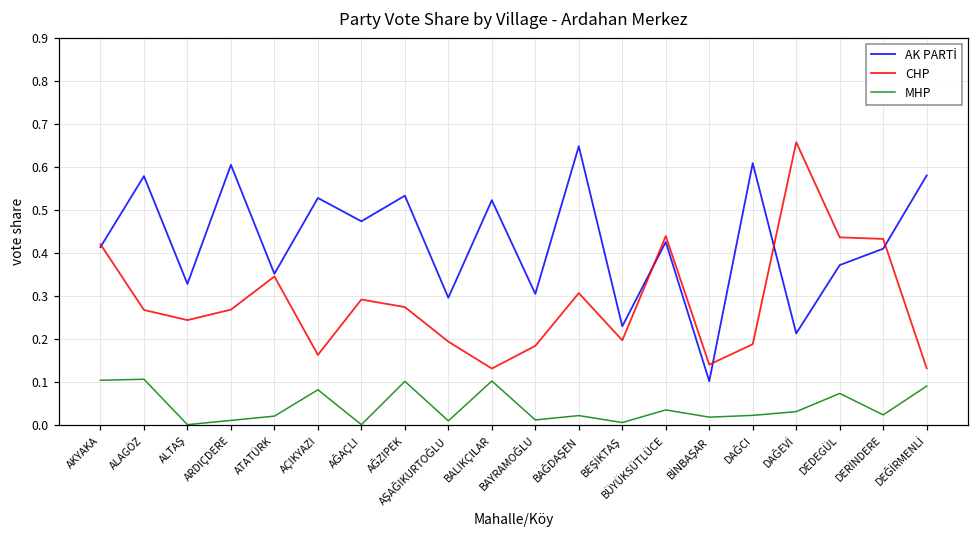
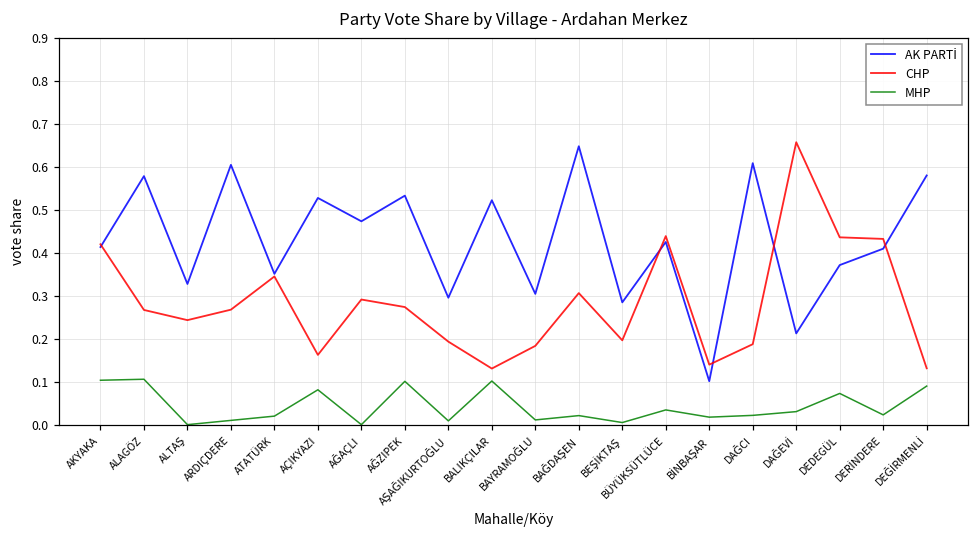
  {
    "AK PARTİ": {
      "ALAGÖZ": 0.58,
      "ALTAŞ": 0.33,
      "ARDIÇDERE": 0.60,
      "AÇIKYAZI": 0.53,
      "AĞAÇLI": 0.47,
      "AĞZIPEK": 0.53,
      "AŞAĞIKURTOĞLU": 0.30,
      "BALIKÇILAR": 0.52,
      "BAYRAMOĞLU": 0.30,
      "BAĞDAŞEN": 0.65,
-     "BEŞİKTAŞ": 0.23,
+     "BEŞİKTAŞ": 0.28,
      "BÜYÜKSÜTLÜCE": 0.42,
      "BİNBAŞAR": 0.10,
      "DAĞCI": 0.61,
      "DAĞEVİ": 0.21,
      "DEDEGÜL": 0.37,
      "DERİNDERE": 0.41,
      "DEĞİRMENLİ": 0.58
    },
    "CHP": {
      "ALAGÖZ": 0.27,
      "ALTAŞ": 0.24,
      "ARDIÇDERE": 0.27,
      "AÇIKYAZI": 0.16,
      "AĞAÇLI": 0.29,
      "AĞZIPEK": 0.27,
      "AŞAĞIKURTOĞLU": 0.19,
      "BALIKÇILAR": 0.13,
      "BAYRAMOĞLU": 0.18,
      "BAĞDAŞEN": 0.31,
      "BEŞİKTAŞ": 0.20,
      "BÜYÜKSÜTLÜCE": 0.44,
      "BİNBAŞAR": 0.14,
      "DAĞCI": 0.19,
      "DAĞEVİ": 0.66,
      "DEDEGÜL": 0.44,
      "DERİNDERE": 0.43,
      "DEĞİRMENLİ": 0.13
    },
    "MHP": {
      "AKYAKA": 0.10,
      "ALAGÖZ": 0.11,
      "ALTAŞ": 0.00,
      "ARDIÇDERE": 0.01,
      "ATATÜRK": 0.02,
      "AÇIKYAZI": 0.08,
      "AĞAÇLI": 0.00,
      "AĞZIPEK": 0.10,
      "AŞAĞIKURTOĞLU": 0.01,
      "BALIKÇILAR": 0.10,
      "BAYRAMOĞLU": 0.01,
      "BAĞDAŞEN": 0.02,
      "BEŞİKTAŞ": 0.00,
      "BÜYÜKSÜTLÜCE": 0.03,
      "BİNBAŞAR": 0.02,
      "DAĞCI": 0.02,
      "DAĞEVİ": 0.03,
      "DEDEGÜL": 0.07,
      "DERİNDERE": 0.02,
      "DEĞİRMENLİ": 0.09
    }
  }
